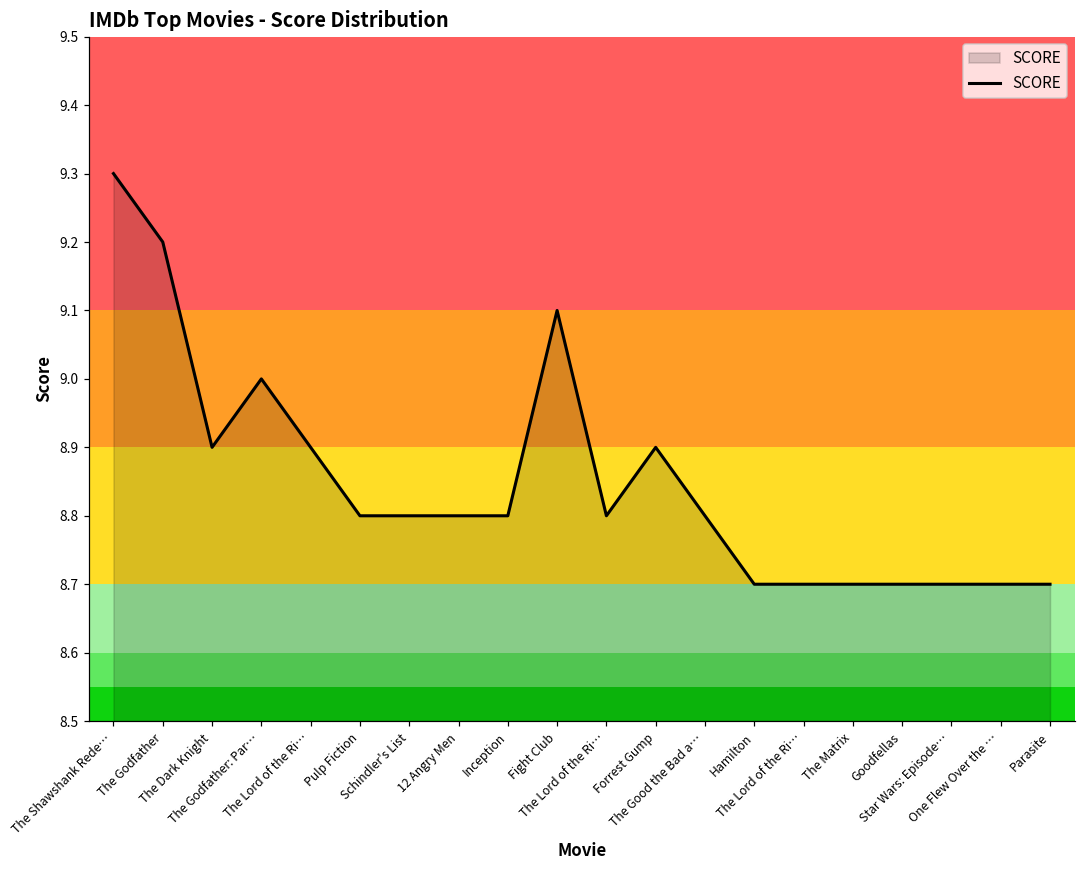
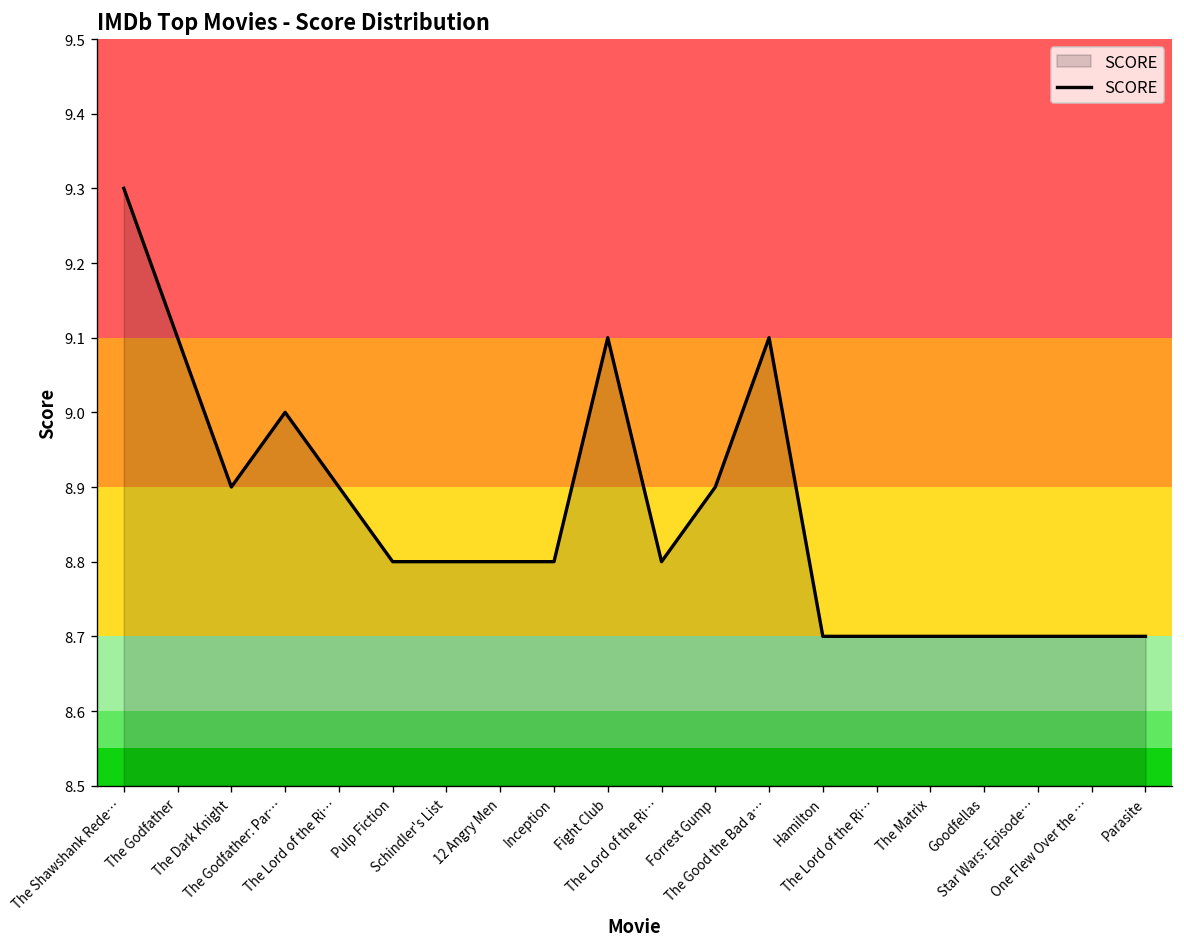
  {
    "The Shawshank Rede…": 9.3,
-   "The Godfather": 9.2,
+   "The Godfather": 9.1,
    "The Dark Knight": 8.9,
    "The Godfather: Par…": 9.0,
    "Pulp Fiction": 8.8,
    "Schindler's List": 8.8,
    "12 Angry Men": 8.8,
    "Inception": 8.8,
    "Fight Club": 9.1,
    "Forrest Gump": 8.9,
-   "The Good the Bad a…": 8.8,
+   "The Good the Bad a…": 9.1,
    "Hamilton": 8.7,
    "The Matrix": 8.7,
    "Goodfellas": 8.7,
    "Star Wars: Episode…": 8.7,
    "One Flew Over the …": 8.7,
    "Parasite": 8.7
  }
